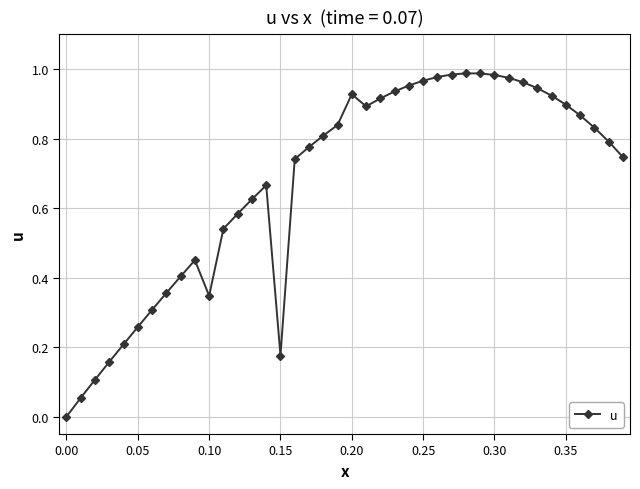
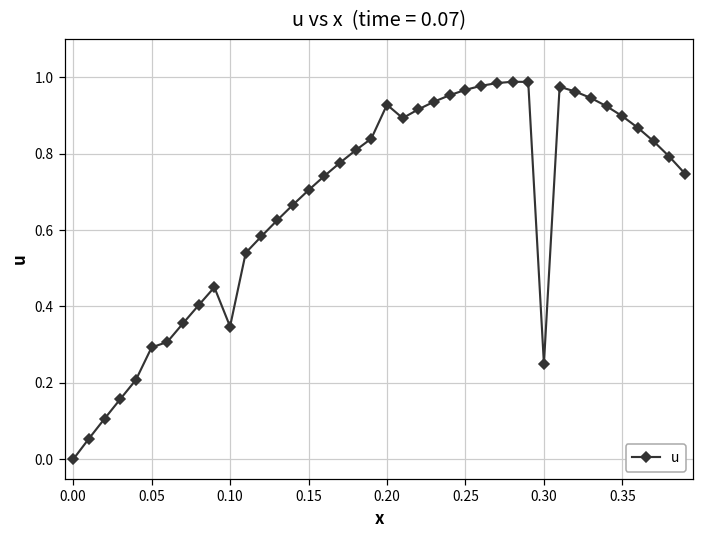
  {
    "0.00": 0.00,
-   "0.05": 0.26,
+   "0.05": 0.29,
    "0.10": 0.35,
-   "0.15": 0.18,
+   "0.15": 0.70,
    "0.20": 0.93,
    "0.25": 0.97,
-   "0.30": 0.98,
+   "0.30": 0.25,
    "0.35": 0.90
  }
